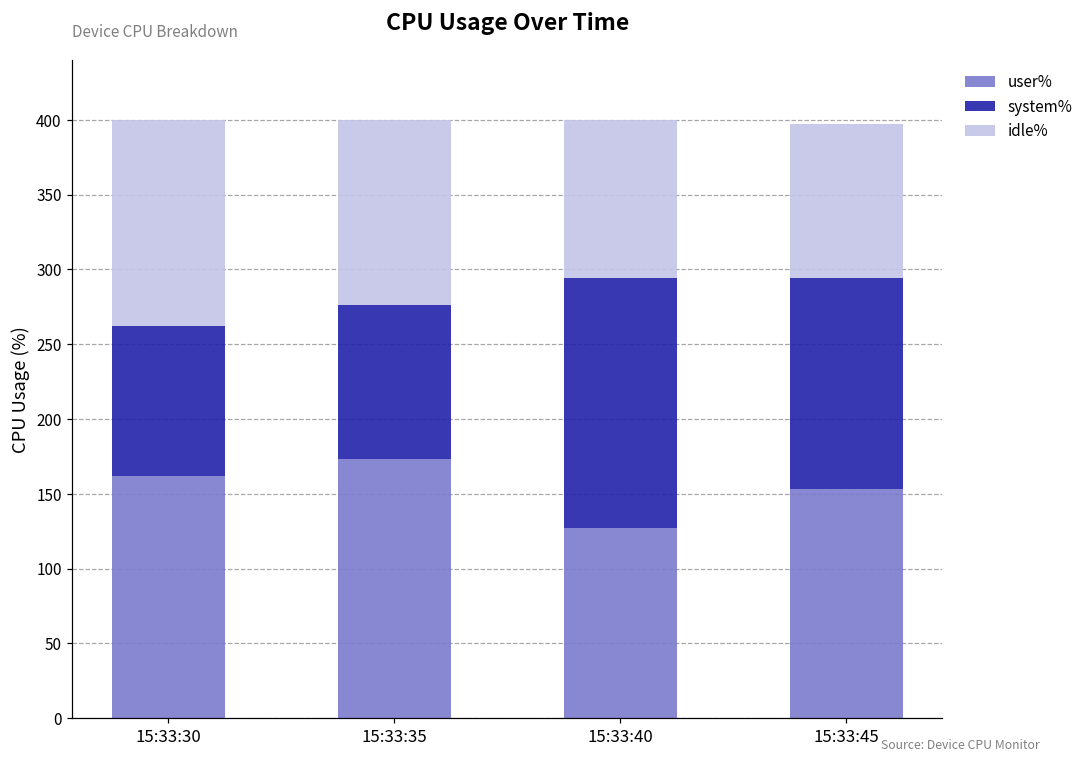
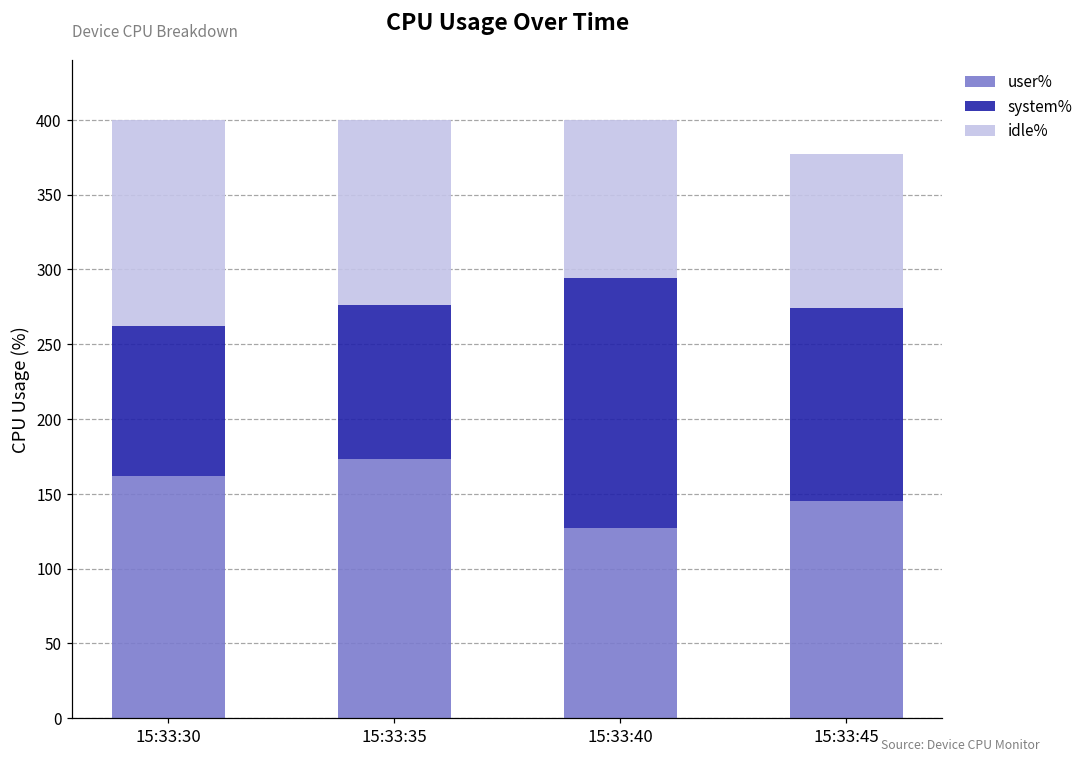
  {
    "user%": {
      "15:33:30": 162,
      "15:33:35": 173,
      "15:33:40": 127,
-     "15:33:45": 153
+     "15:33:45": 145
    },
    "system%": {
      "15:33:30": 100,
      "15:33:35": 103,
      "15:33:40": 167,
-     "15:33:45": 141
+     "15:33:45": 129
    },
    "idle%": {
      "15:33:30": 138,
      "15:33:35": 124,
      "15:33:40": 106,
      "15:33:45": 103
    }
  }
